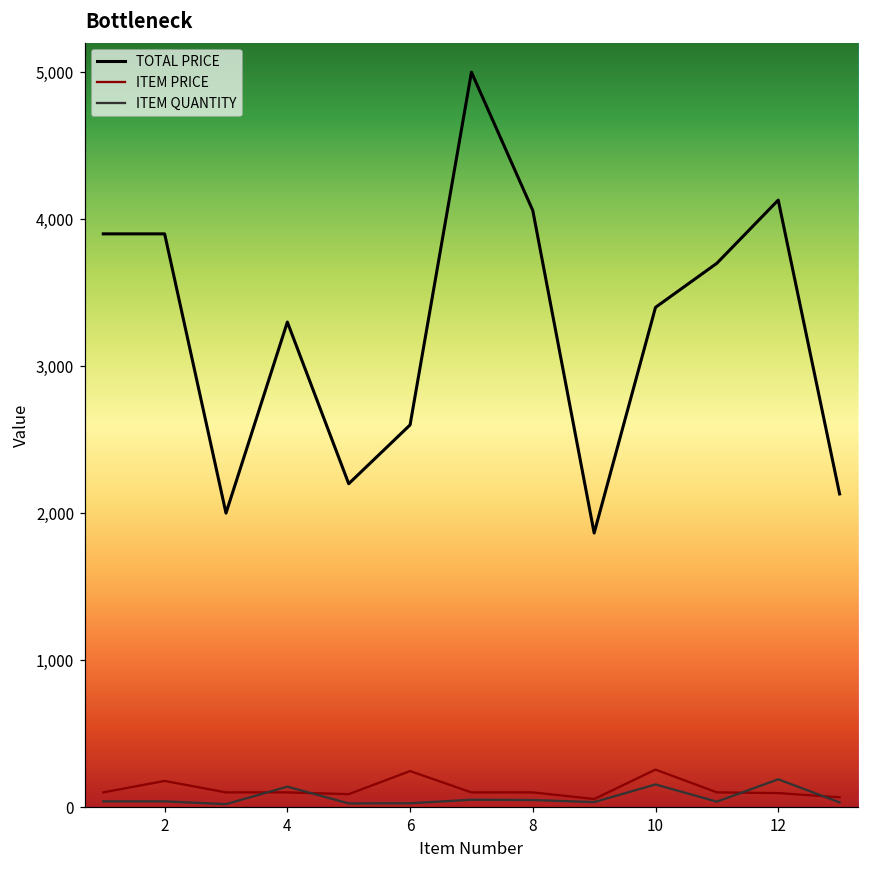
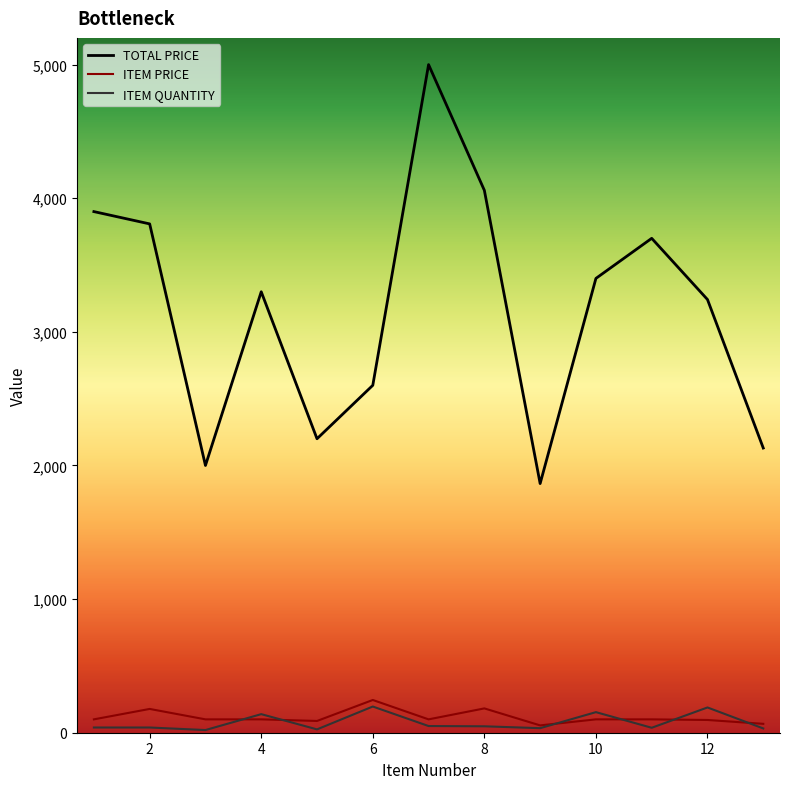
  {
    "TOTAL PRICE": {
-     "2": "3,900",
+     "2": "3,810",
      "4": "3,300",
      "6": "2,600",
      "8": "4,060",
      "10": "3,400",
-     "12": "4,130"
+     "12": "3,240"
    },
    "ITEM PRICE": {
      "2": "180",
      "4": "100",
      "6": "250",
-     "8": "100",
-     "10": "260",
+     "8": "180",
+     "10": "100",
      "12": "100"
    },
    "ITEM QUANTITY": {
      "2": "40",
      "4": "140",
-     "6": "30",
+     "6": "200",
      "8": "50",
      "10": "150",
      "12": "190"
    }
  }
